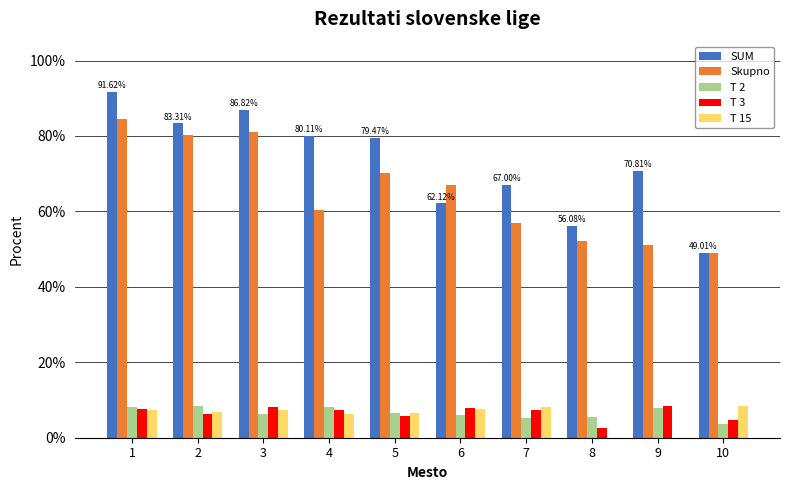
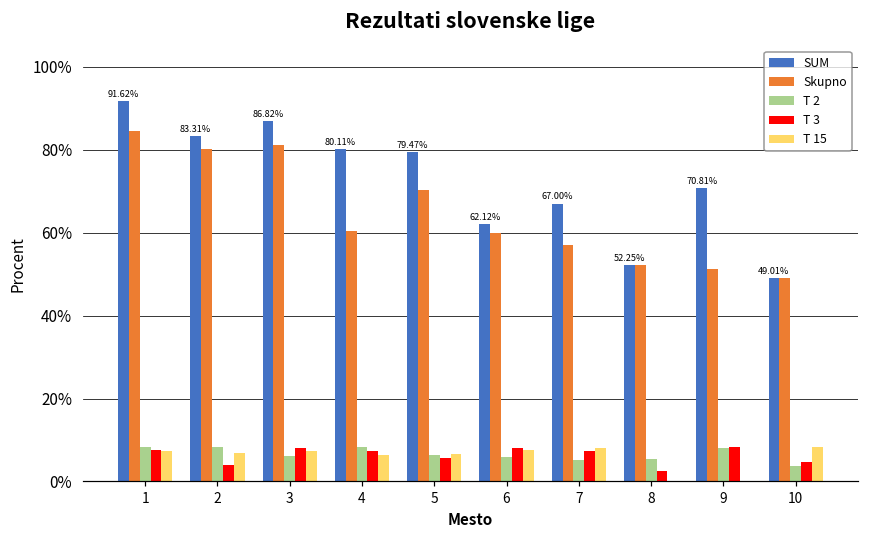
  {
    "SUM": {
      "1": "91.62%",
      "2": "83.31%",
      "3": "86.82%",
      "4": "80.11%",
      "5": "79.47%",
      "6": "62.12%",
      "7": "67.00%",
-     "8": "56.08%",
+     "8": "52.25%",
      "9": "70.81%",
      "10": "49.01%"
    },
    "Skupno": {
      "1": "84%",
      "2": "80%",
      "3": "81%",
      "4": "60%",
      "5": "70%",
-     "6": "67%",
+     "6": "60%",
      "7": "57%",
      "8": "52%",
      "9": "51%"
    },
    "T 2": {
      "1": "8%",
      "2": "8%",
      "3": "6%",
      "4": "8%",
      "5": "6%",
      "6": "6%",
      "7": "5%",
      "8": "6%",
      "9": "8%",
      "10": "4%"
    },
    "T 3": {
      "1": "8%",
-     "2": "6%",
+     "2": "4%",
      "3": "8%",
      "4": "7%",
      "5": "6%",
      "6": "8%",
      "7": "7%",
      "8": "2%",
      "9": "8%",
      "10": "5%"
    },
    "T 15": {
      "1": "7%",
      "2": "7%",
      "3": "7%",
      "4": "6%",
      "5": "7%",
      "6": "8%",
      "7": "8%",
      "8": "0%",
      "9": "0%",
      "10": "8%"
    }
  }
